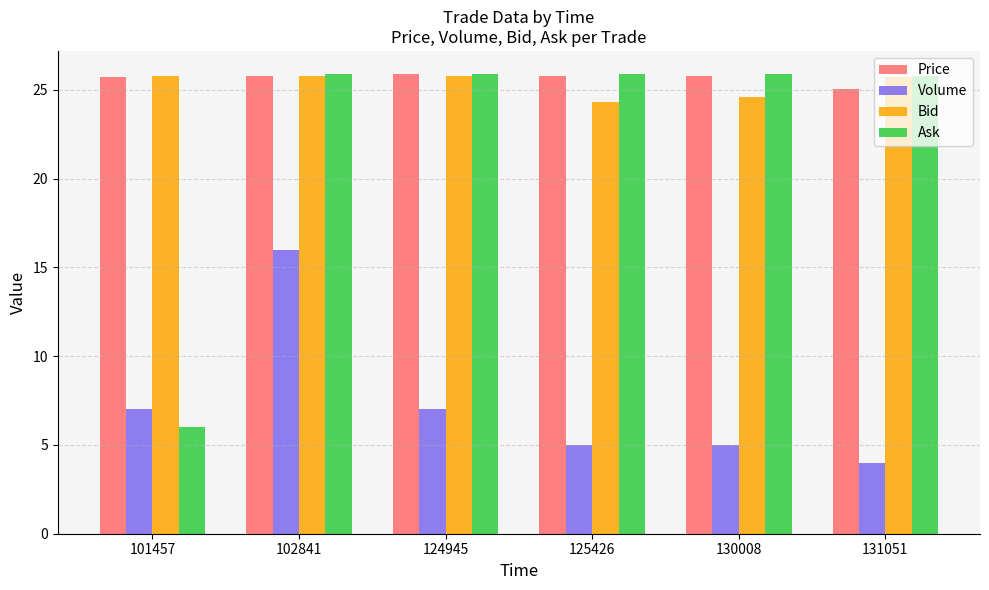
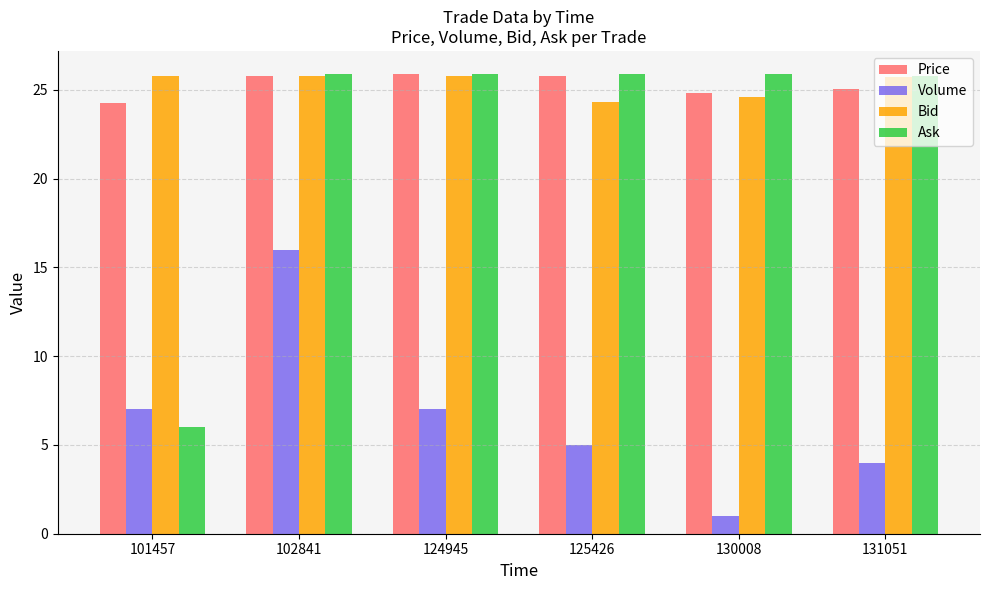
  {
    "Price": {
-     "101457": 25.8,
+     "101457": 24.3,
      "102841": 25.8,
      "124945": 25.9,
      "125426": 25.8,
-     "130008": 25.8,
+     "130008": 24.8,
      "131051": 25.0
    },
    "Volume": {
      "101457": 7,
      "102841": 16,
      "124945": 7,
      "125426": 5,
-     "130008": 5,
+     "130008": 1,
      "131051": 4
    },
    "Bid": {
      "101457": 25.8,
      "102841": 25.8,
      "124945": 25.8,
      "125426": 24.3,
      "130008": 24.6
    },
    "Ask": {
      "101457": 6.0,
      "102841": 25.9,
      "124945": 25.9,
      "125426": 25.9,
      "130008": 25.9
    }
  }
